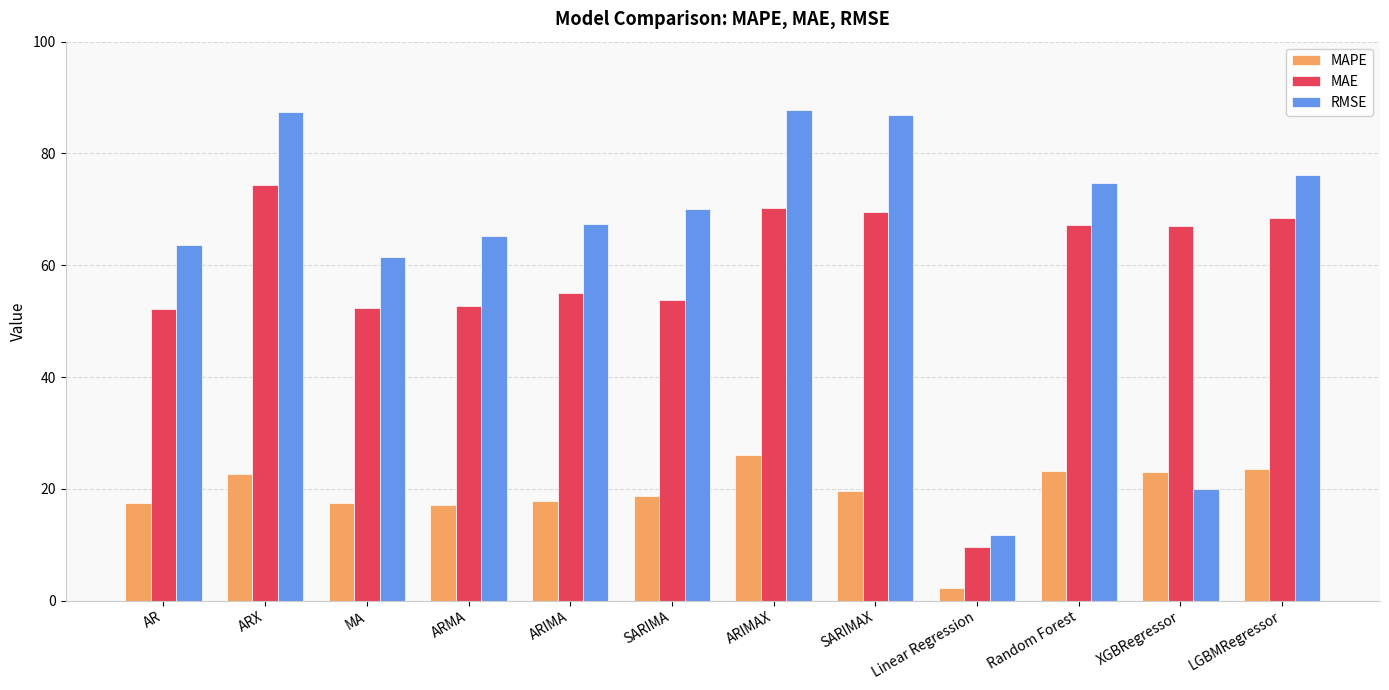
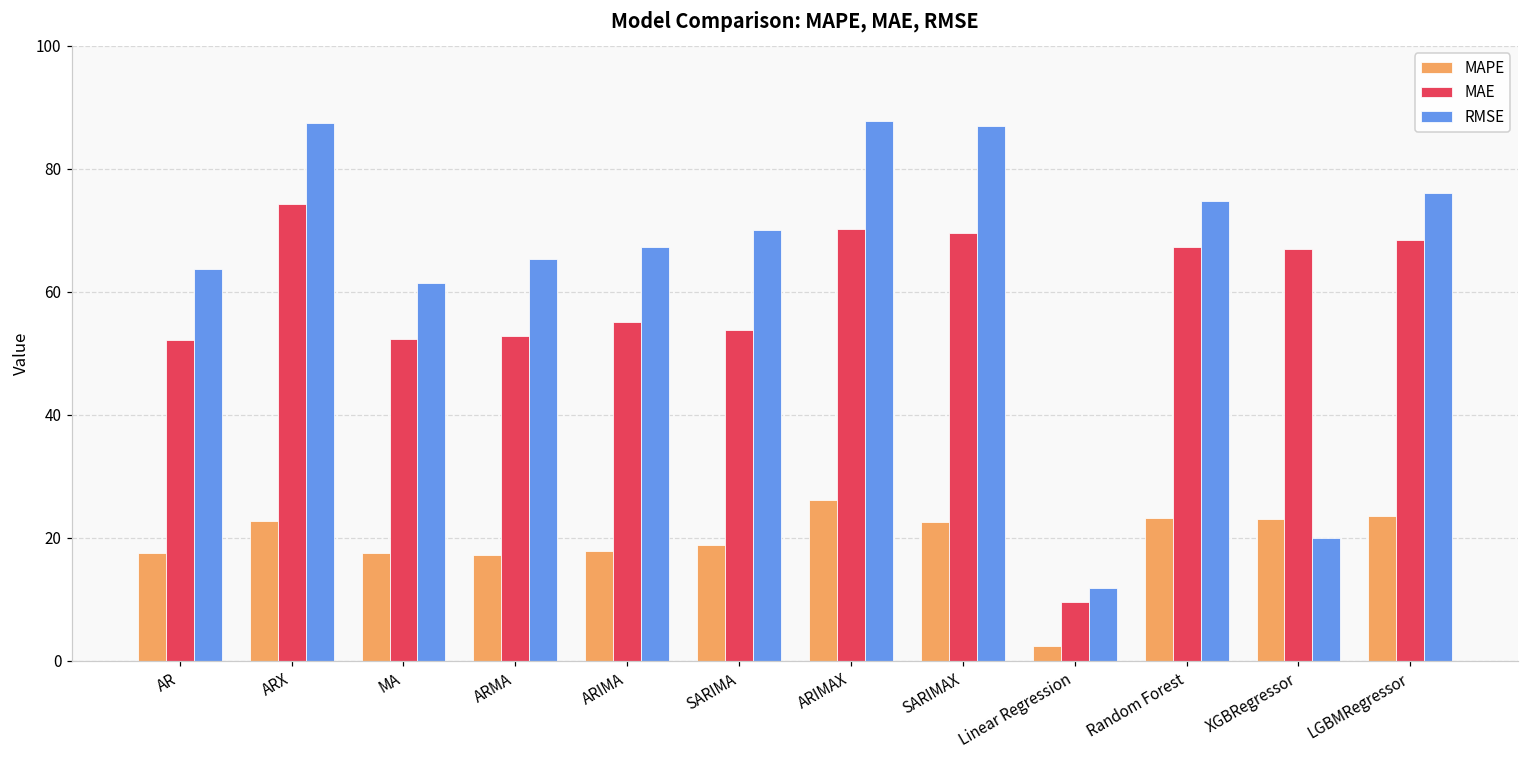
  {
    "MAPE": {
      "AR": 17,
      "ARX": 23,
      "MA": 18,
      "ARMA": 17,
      "ARIMA": 18,
      "SARIMA": 19,
      "ARIMAX": 26,
-     "SARIMAX": 20,
+     "SARIMAX": 23,
      "Linear Regression": 2,
      "Random Forest": 23,
      "XGBRegressor": 23,
      "LGBMRegressor": 24
    },
    "MAE": {
      "AR": 52,
      "ARX": 74,
      "MA": 52,
      "ARMA": 53,
      "ARIMA": 55,
      "SARIMA": 54,
      "ARIMAX": 70,
      "SARIMAX": 70,
      "Linear Regression": 10,
      "Random Forest": 67,
      "XGBRegressor": 67,
      "LGBMRegressor": 68
    },
    "RMSE": {
      "AR": 64,
      "ARX": 87,
      "MA": 61,
      "ARMA": 65,
      "ARIMA": 67,
      "SARIMA": 70,
      "ARIMAX": 88,
      "SARIMAX": 87,
      "Linear Regression": 12,
      "Random Forest": 75,
      "XGBRegressor": 20,
      "LGBMRegressor": 76
    }
  }
